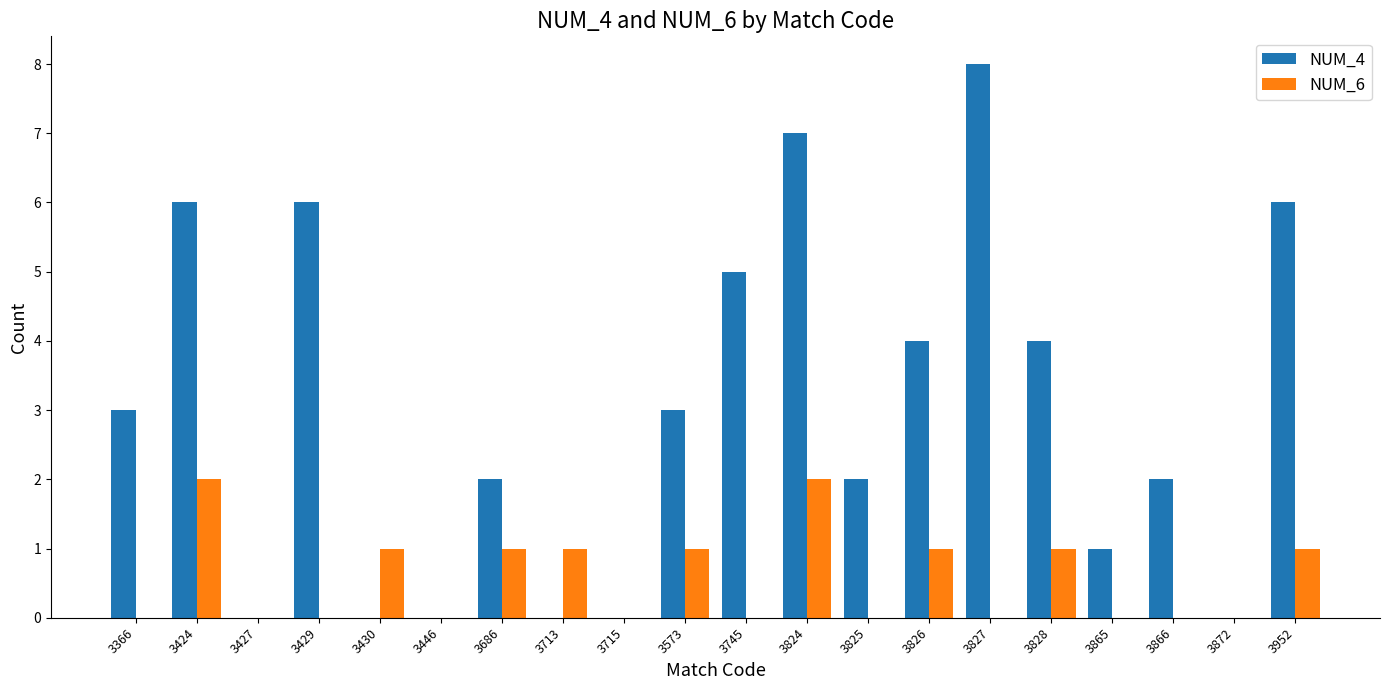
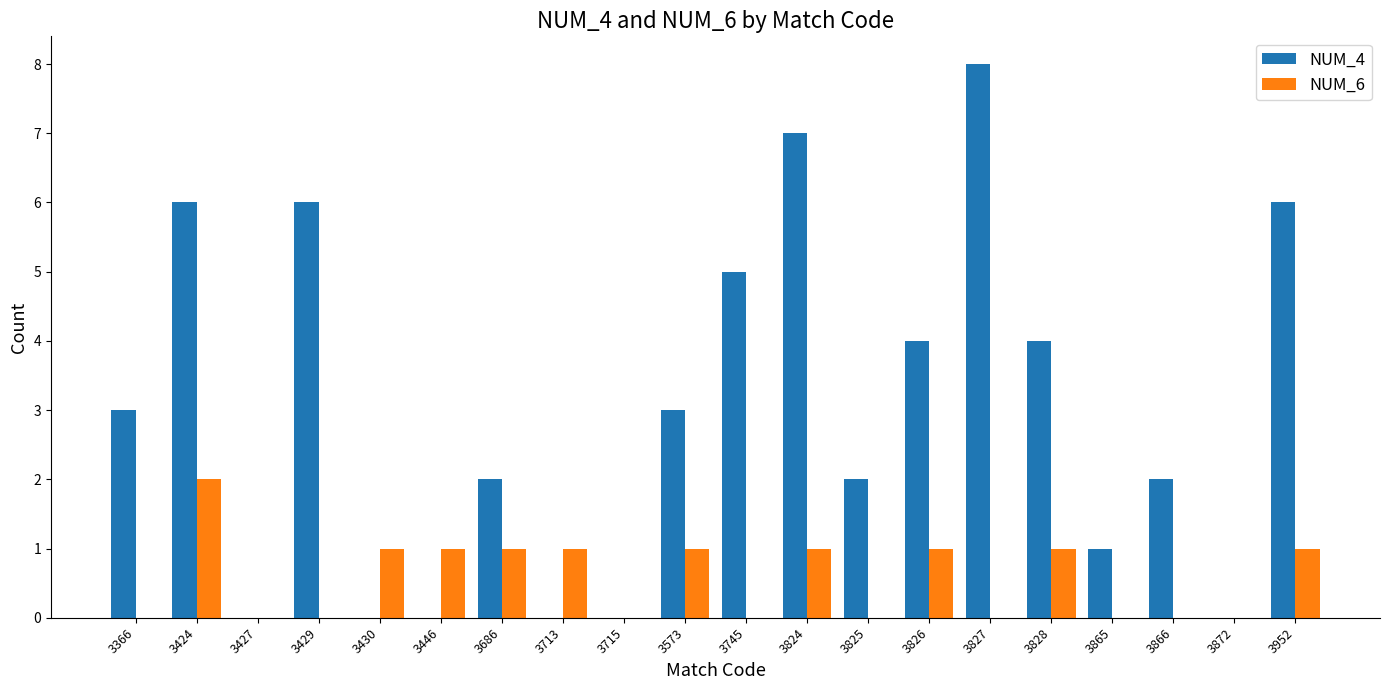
  {
    "NUM_4": {
      "3366": 3,
      "3424": 6,
      "3427": 0,
      "3429": 6,
      "3430": 0,
      "3446": 0,
      "3686": 2,
      "3713": 0,
      "3715": 0,
      "3573": 3,
      "3745": 5,
      "3824": 7,
      "3825": 2,
      "3826": 4,
      "3827": 8,
      "3828": 4,
      "3865": 1,
      "3866": 2,
      "3872": 0,
      "3952": 6
    },
    "NUM_6": {
      "3366": 0,
      "3424": 2,
      "3427": 0,
      "3429": 0,
      "3430": 1,
-     "3446": 0,
+     "3446": 1,
      "3686": 1,
      "3713": 1,
      "3715": 0,
      "3573": 1,
      "3745": 0,
-     "3824": 2,
+     "3824": 1,
      "3825": 0,
      "3826": 1,
      "3827": 0,
      "3828": 1,
      "3865": 0,
      "3866": 0,
      "3872": 0,
      "3952": 1
    }
  }
